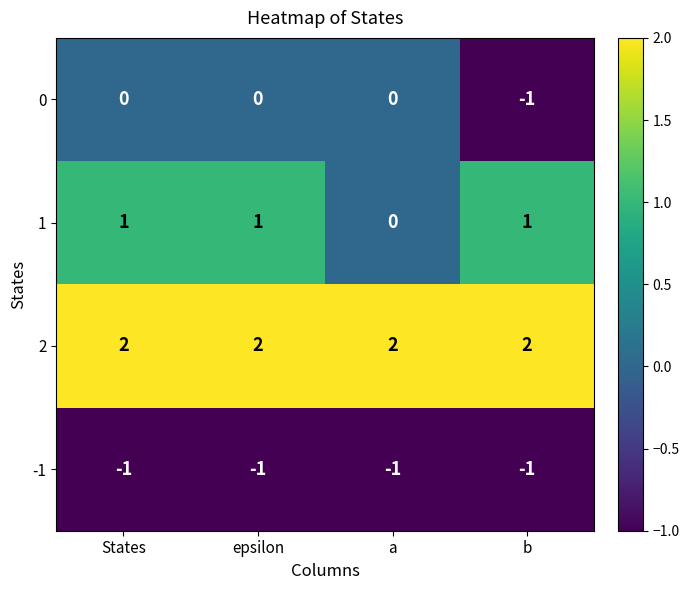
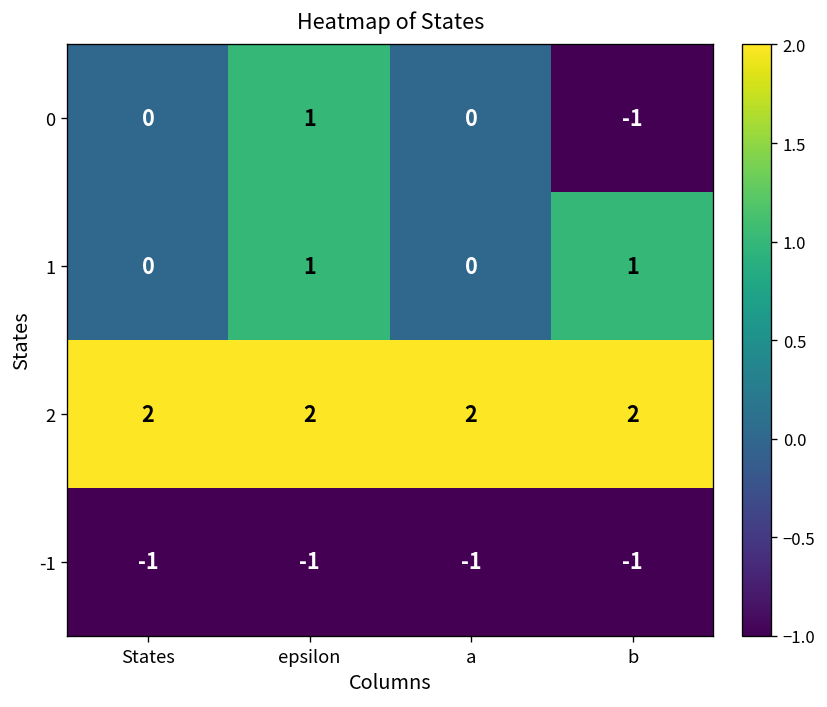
  {
    "0": {
      "States": 0,
-     "epsilon": 0,
+     "epsilon": 1,
      "a": 0,
      "b": -1
    },
    "1": {
-     "States": 1,
+     "States": 0,
      "epsilon": 1,
      "a": 0,
      "b": 1
    },
    "2": {
      "States": 2,
      "epsilon": 2,
      "a": 2,
      "b": 2
    },
    "-1": {
      "States": -1,
      "epsilon": -1,
      "a": -1,
      "b": -1
    }
  }
